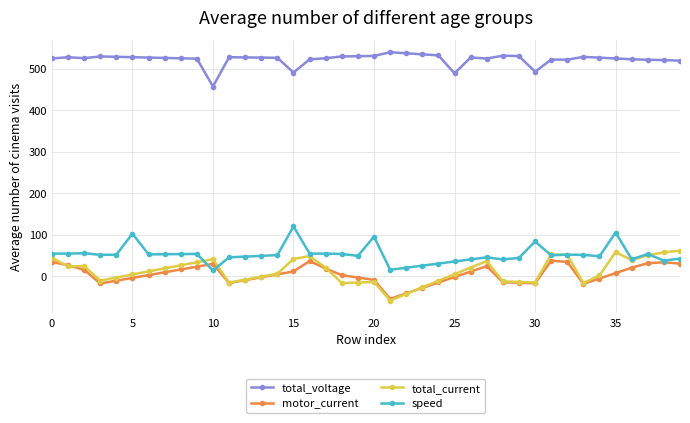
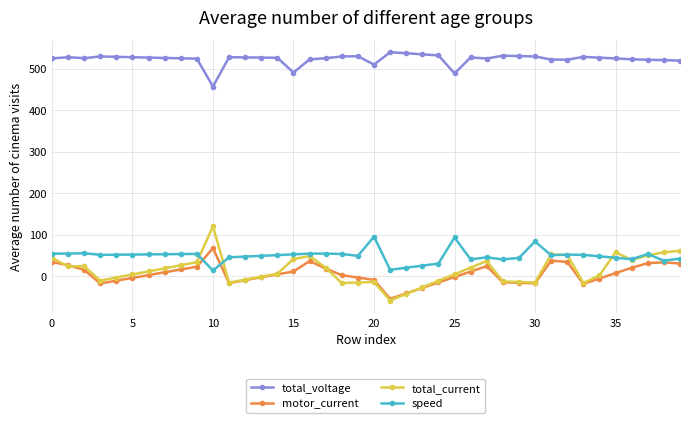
  {
    "total_voltage": {
      "0": 520,
      "5": 530,
      "10": 460,
      "15": 490,
-     "20": 530,
+     "20": 510,
      "25": 490,
-     "30": 490,
+     "30": 530,
      "35": 520
    },
    "motor_current": {
      "0": 30,
      "5": 0,
-     "10": 30,
+     "10": 70,
      "15": 10,
      "25": 0,
      "35": 10
    },
    "total_current": {
      "0": 40,
      "5": 0,
-     "10": 40,
+     "10": 120,
      "15": 40,
      "25": 0,
      "35": 60
    },
    "speed": {
      "0": 50,
-     "5": 100,
+     "5": 50,
      "10": 10,
-     "15": 120,
+     "15": 50,
      "20": 90,
-     "25": 40,
+     "25": 90,
      "30": 80,
-     "35": 100
+     "35": 40
    }
  }
